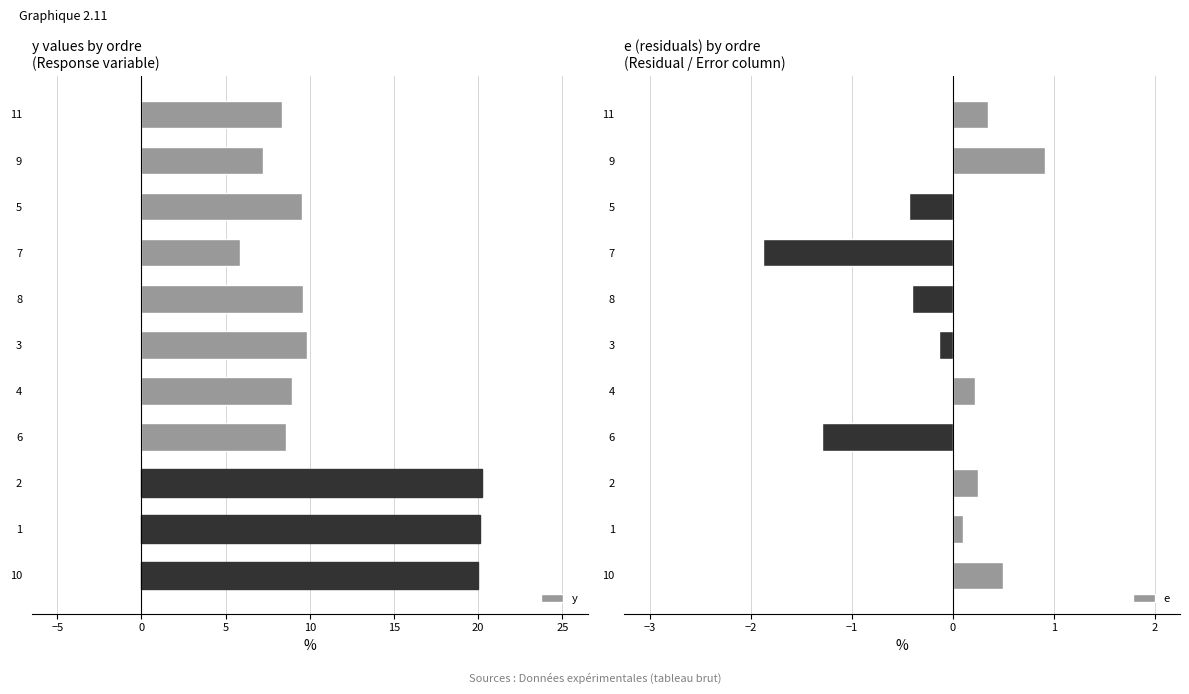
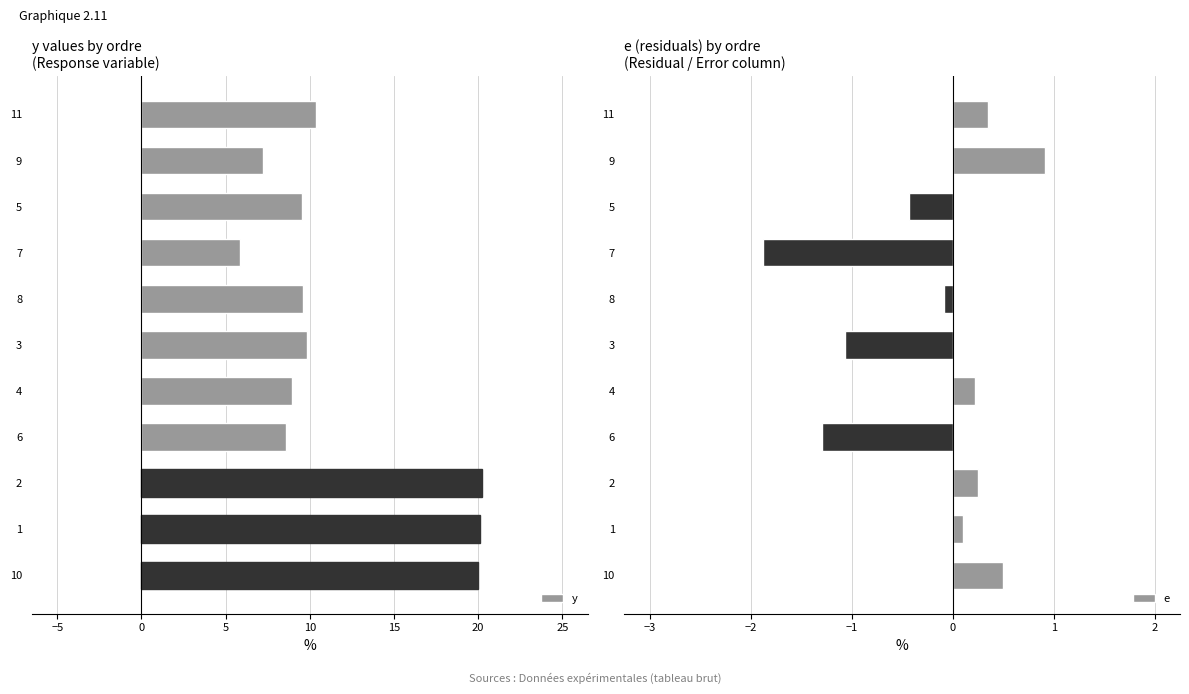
  {
    "y values by ordre (Response variable)": {
-     "11": 8.3,
+     "11": 10.3,
      "9": 7.2,
      "5": 9.6,
      "7": 5.8,
      "8": 9.6,
      "3": 9.9,
      "4": 8.9,
      "6": 8.6,
      "2": 20.3,
      "1": 20.1,
      "10": 20.0
    },
    "e (residuals) by ordre (Residual / Error column)": {
      "11": 0.35,
      "9": 0.92,
      "5": -0.44,
      "7": -1.88,
-     "8": -0.41,
-     "3": -0.14,
+     "8": -0.09,
+     "3": -1.06,
      "4": 0.23,
      "6": -1.30,
      "2": 0.25,
      "1": 0.11,
      "10": 0.50
    }
  }
